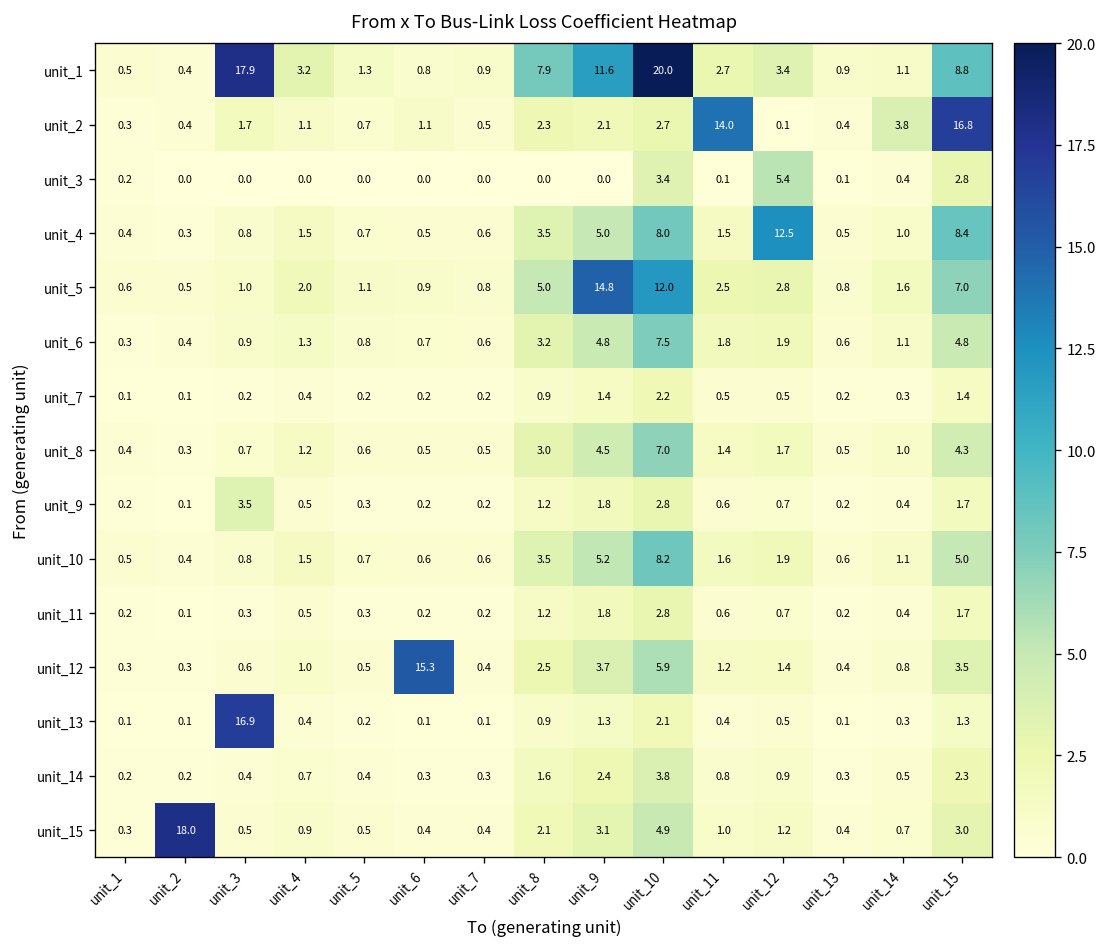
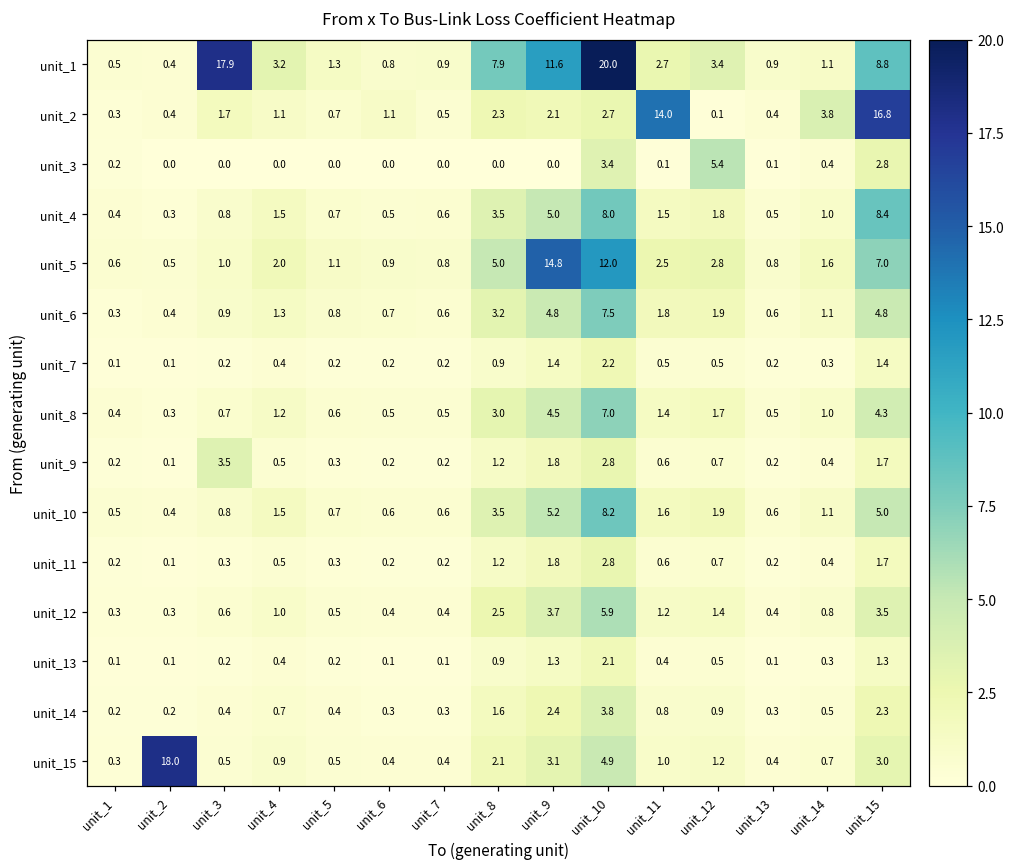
  {
    "unit_4": {
      "unit_1": 0.4,
      "unit_2": 0.3,
      "unit_3": 0.8,
      "unit_4": 1.5,
      "unit_5": 0.7,
      "unit_6": 0.5,
      "unit_7": 0.6,
      "unit_8": 3.5,
      "unit_9": 5.0,
      "unit_10": 8.0,
      "unit_11": 1.5,
-     "unit_12": 12.5,
+     "unit_12": 1.8,
      "unit_13": 0.5,
      "unit_14": 1.0,
      "unit_15": 8.4
    },
    "unit_12": {
      "unit_1": 0.3,
      "unit_2": 0.3,
      "unit_3": 0.6,
      "unit_4": 1.0,
      "unit_5": 0.5,
-     "unit_6": 15.3,
+     "unit_6": 0.4,
      "unit_7": 0.4,
      "unit_8": 2.5,
      "unit_9": 3.7,
      "unit_10": 5.9,
      "unit_11": 1.2,
      "unit_12": 1.4,
      "unit_13": 0.4,
      "unit_14": 0.8,
      "unit_15": 3.5
    },
    "unit_13": {
      "unit_1": 0.1,
      "unit_2": 0.1,
-     "unit_3": 16.9,
+     "unit_3": 0.2,
      "unit_4": 0.4,
      "unit_5": 0.2,
      "unit_6": 0.1,
      "unit_7": 0.1,
      "unit_8": 0.9,
      "unit_9": 1.3,
      "unit_10": 2.1,
      "unit_11": 0.4,
      "unit_12": 0.5,
      "unit_13": 0.1,
      "unit_14": 0.3,
      "unit_15": 1.3
    }
  }
